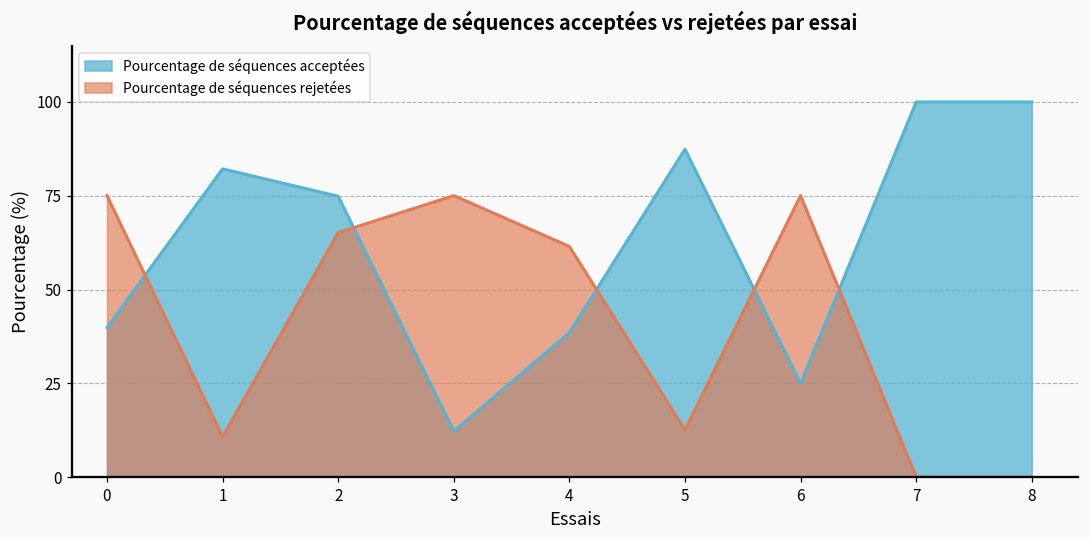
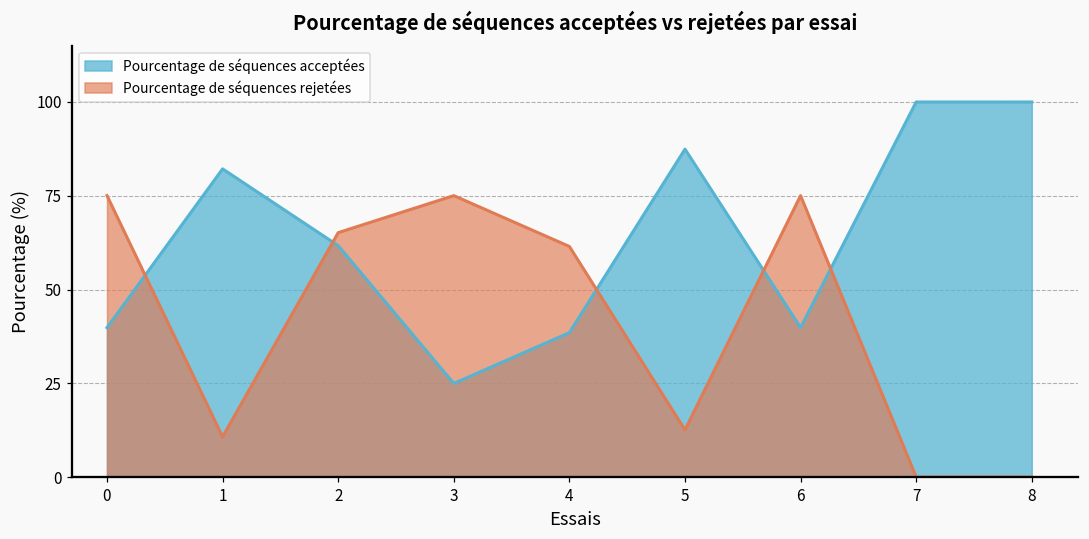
  {
    "Pourcentage de séquences acceptées": {
      "0": 40,
      "1": 82,
-     "2": 75,
-     "3": 12,
+     "2": 62,
+     "3": 25,
      "4": 39,
      "5": 87,
-     "6": 25,
+     "6": 40,
      "7": 100,
      "8": 100
    },
    "Pourcentage de séquences rejetées": {
      "0": 75,
      "1": 11,
      "2": 65,
      "3": 75,
      "4": 61,
      "5": 13,
      "6": 75,
      "7": 0,
      "8": 0
    }
  }
